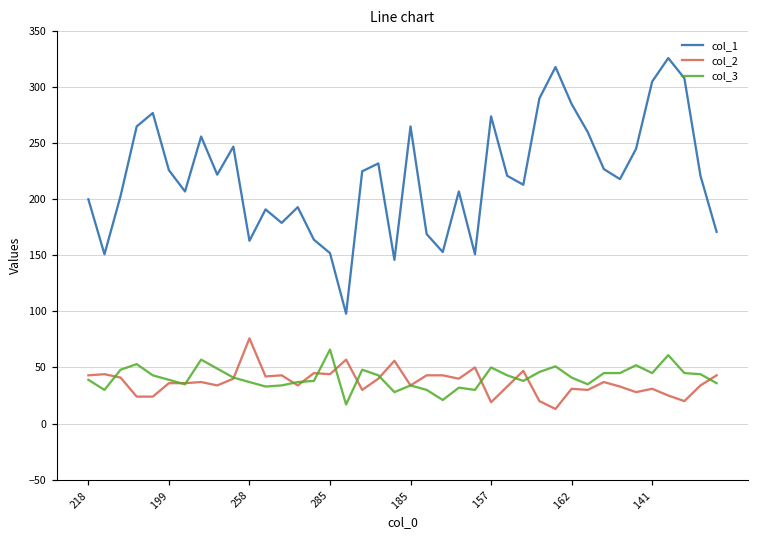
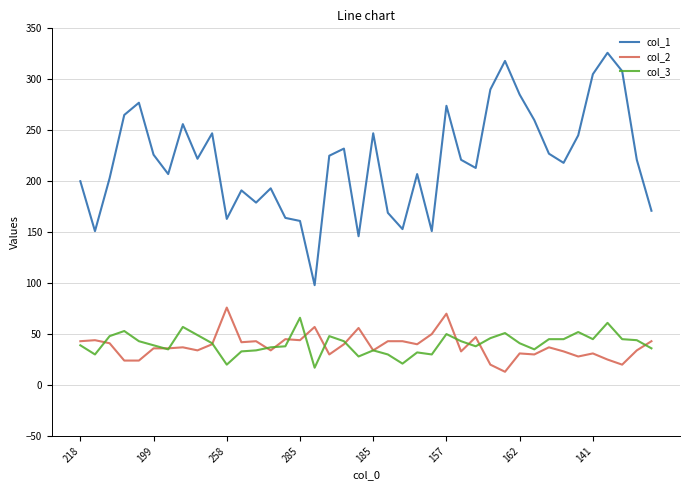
  {
    "col_1": {
      "218": 200,
      "199": 226,
      "258": 163,
-     "285": 152,
-     "185": 265,
+     "285": 161,
+     "185": 247,
      "157": 274,
      "162": 285,
      "141": 305
    },
    "col_2": {
      "218": 43,
      "199": 36,
      "258": 76,
      "285": 44,
-     "157": 19,
+     "157": 70,
      "162": 31,
      "141": 31
    },
    "col_3": {
      "218": 39,
      "199": 39,
-     "258": 37,
+     "258": 20,
      "285": 66,
      "157": 50,
      "162": 41,
      "141": 45
    }
  }
